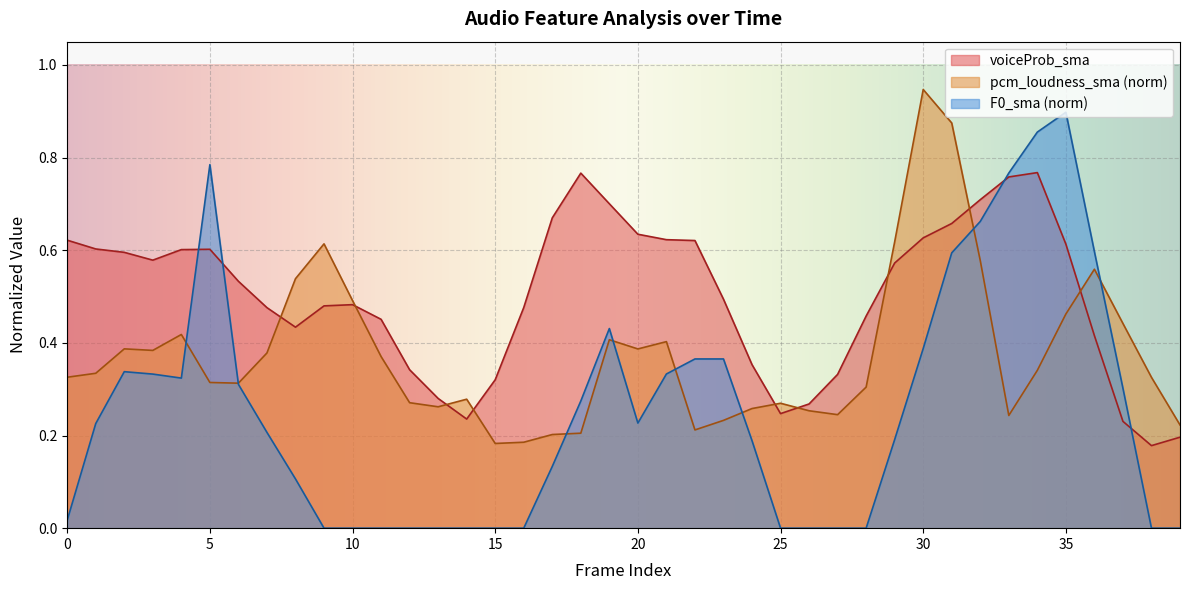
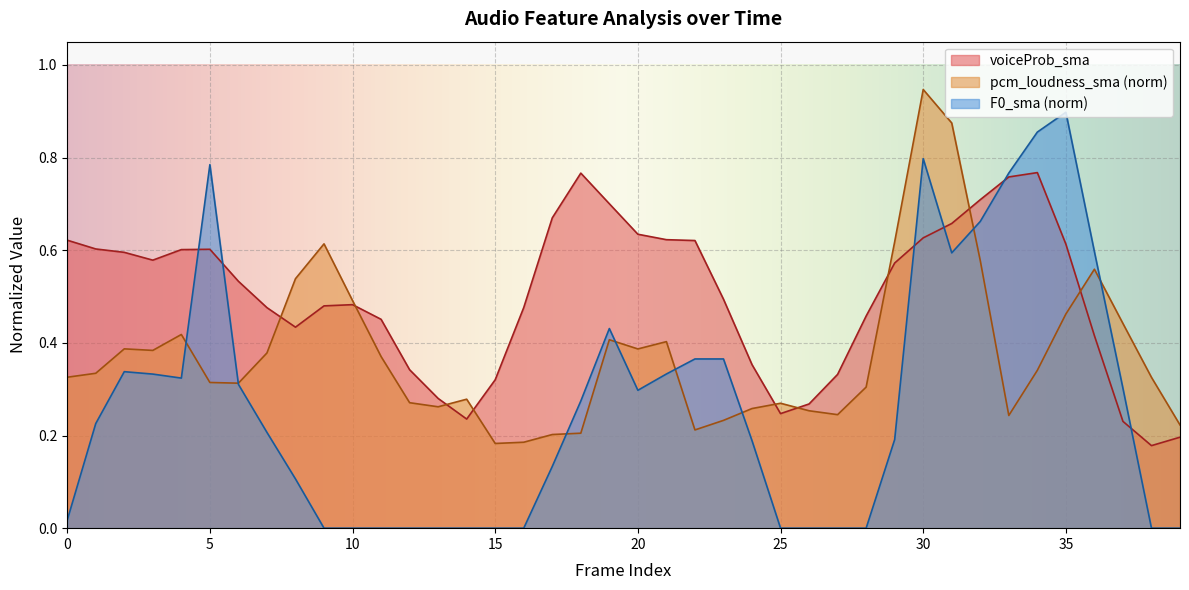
  {
    "F0_sma (norm)": {
      "0": 0.02,
      "5": 0.78,
      "10": 0.00,
      "15": 0.00,
-     "20": 0.23,
+     "20": 0.30,
      "25": 0.00,
-     "30": 0.39
+     "30": 0.80
    }
  }
